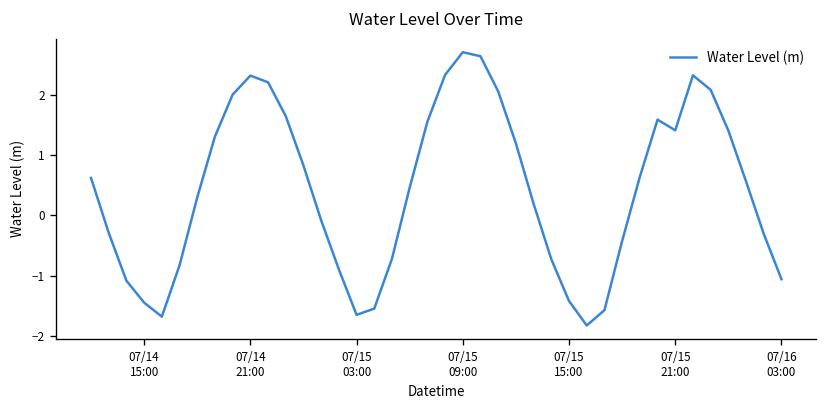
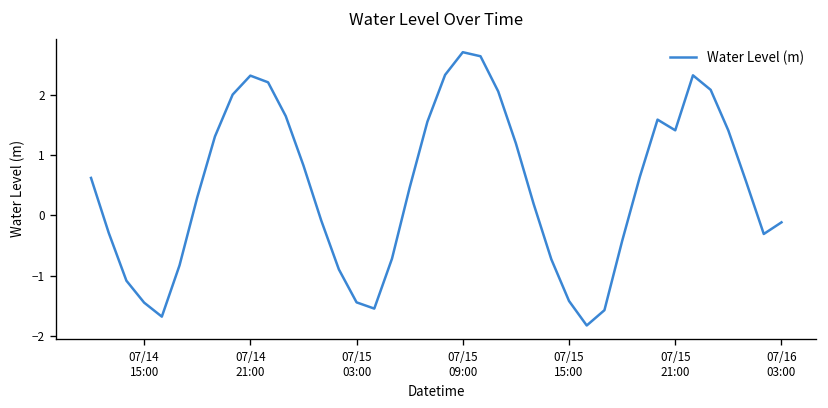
  {
    "07/14 15:00": -1.4,
    "07/14 21:00": 2.3,
-   "07/15 03:00": -1.7,
+   "07/15 03:00": -1.4,
    "07/15 09:00": 2.7,
    "07/15 15:00": -1.4,
    "07/15 21:00": 1.4,
-   "07/16 03:00": -1.1
+   "07/16 03:00": -0.1
  }
